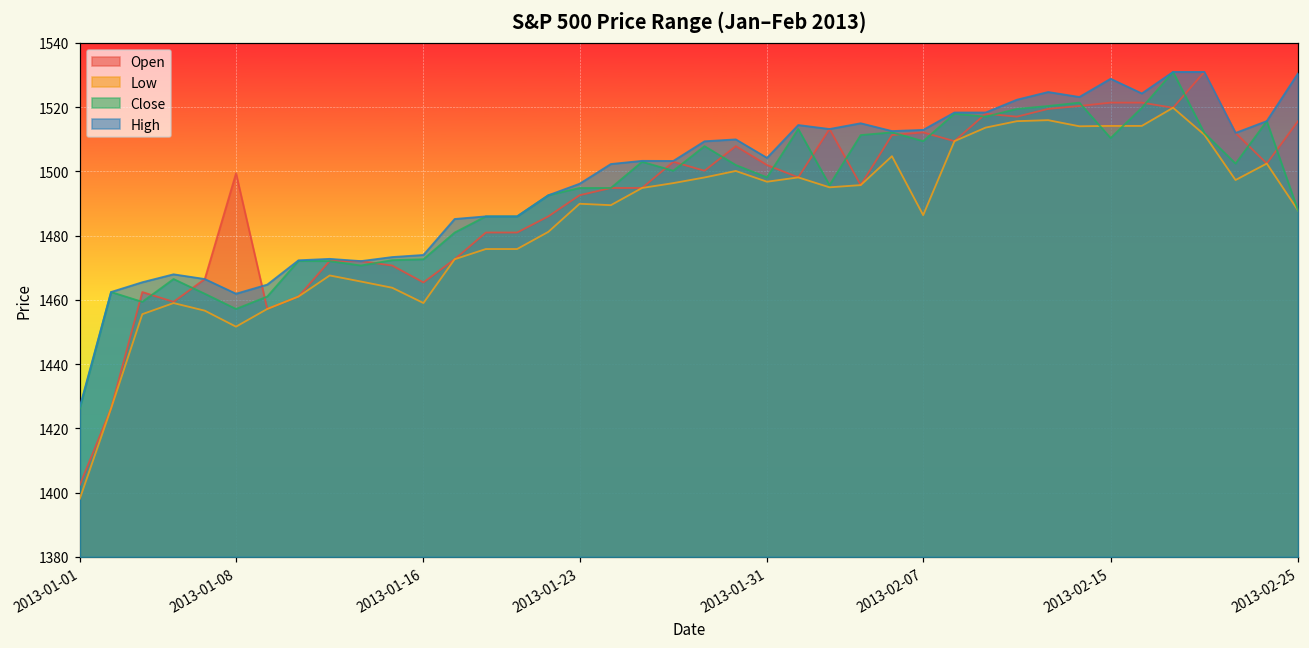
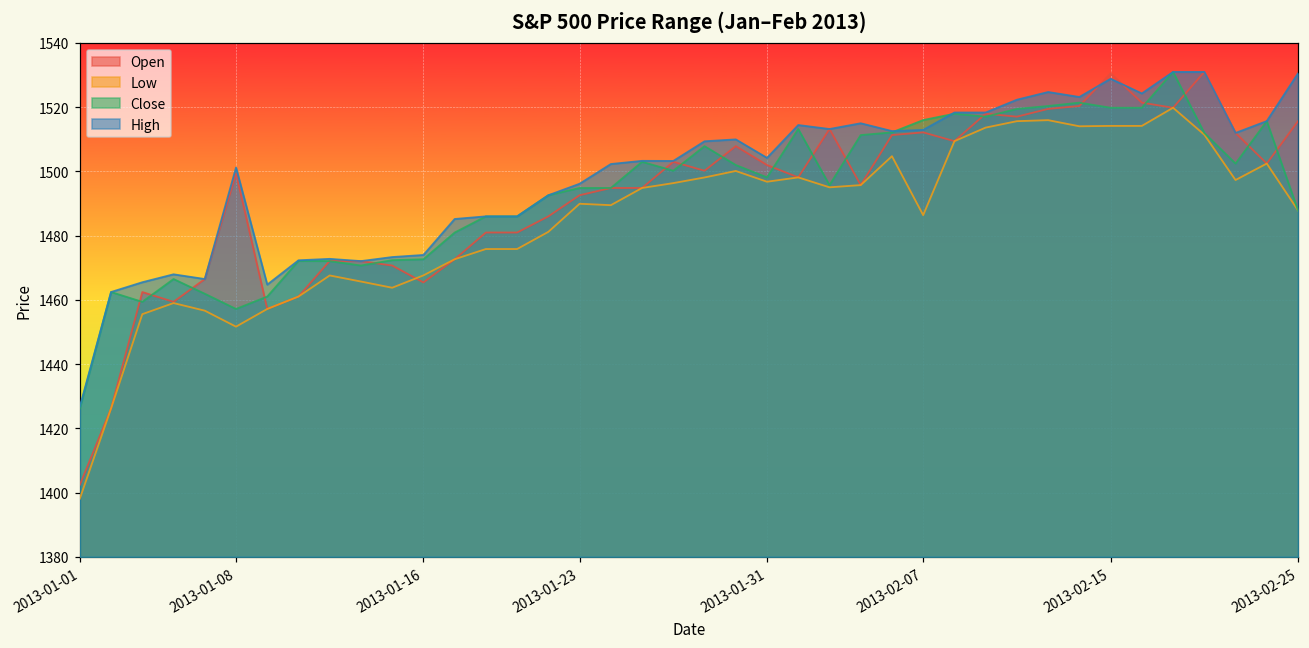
  {
    "Open": {
      "2013-01-01": 1402,
      "2013-01-08": 1499,
      "2013-01-16": 1465,
      "2013-01-23": 1493,
      "2013-01-31": 1502,
-     "2013-02-15": 1521,
+     "2013-02-15": 1531,
      "2013-02-25": 1516
    },
    "Low": {
      "2013-01-01": 1398,
      "2013-01-08": 1452,
-     "2013-01-16": 1459,
+     "2013-01-16": 1468,
      "2013-01-23": 1490,
      "2013-01-31": 1497,
      "2013-02-07": 1486,
      "2013-02-15": 1514
    },
    "Close": {
      "2013-01-08": 1457,
      "2013-01-16": 1473,
      "2013-01-23": 1495,
      "2013-01-31": 1498,
-     "2013-02-07": 1509,
-     "2013-02-15": 1510
+     "2013-02-07": 1516,
+     "2013-02-15": 1520
    },
    "High": {
-     "2013-01-08": 1462,
+     "2013-01-08": 1501,
      "2013-01-16": 1474,
      "2013-01-23": 1496,
      "2013-01-31": 1504,
      "2013-02-15": 1529,
      "2013-02-25": 1530
    }
  }
